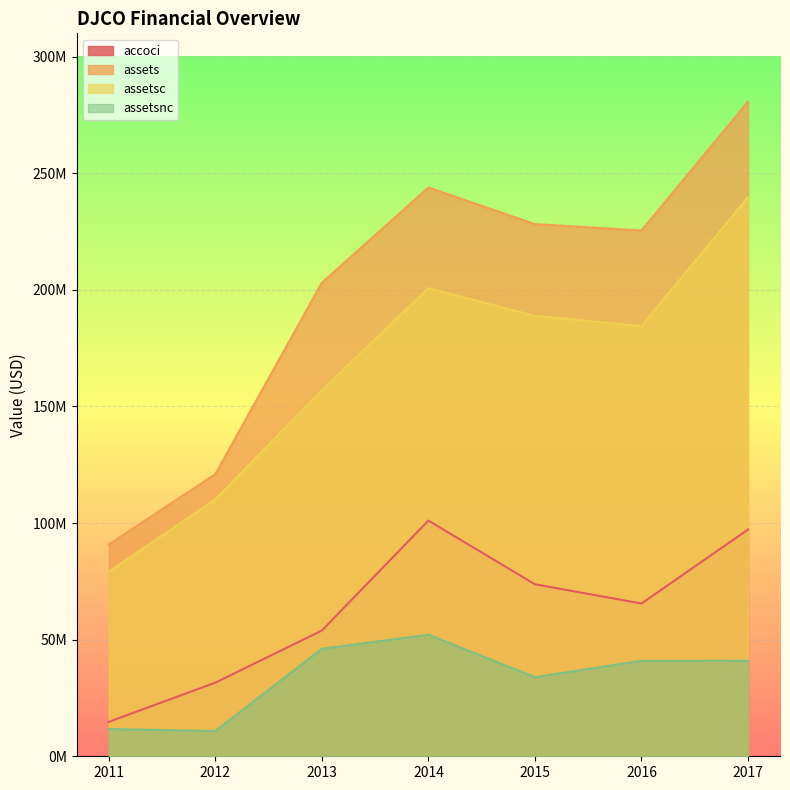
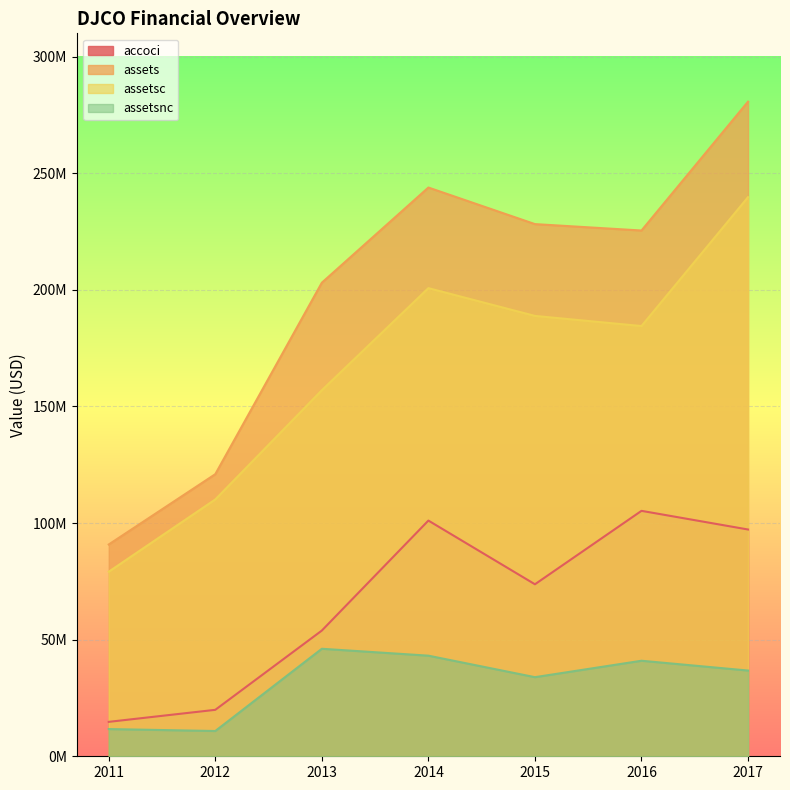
  {
    "accoci": {
      "2011": 15000000,
-     "2012": 32000000,
+     "2012": 20000000,
      "2013": 54000000,
      "2014": 101000000,
      "2015": 74000000,
-     "2016": 66000000,
+     "2016": 105000000,
      "2017": 97000000
    },
    "assetsnc": {
      "2011": 12000000,
      "2012": 11000000,
      "2013": 46000000,
-     "2014": 52000000,
+     "2014": 43000000,
      "2015": 34000000,
      "2016": 41000000,
-     "2017": 41000000
+     "2017": 37000000
    }
  }
